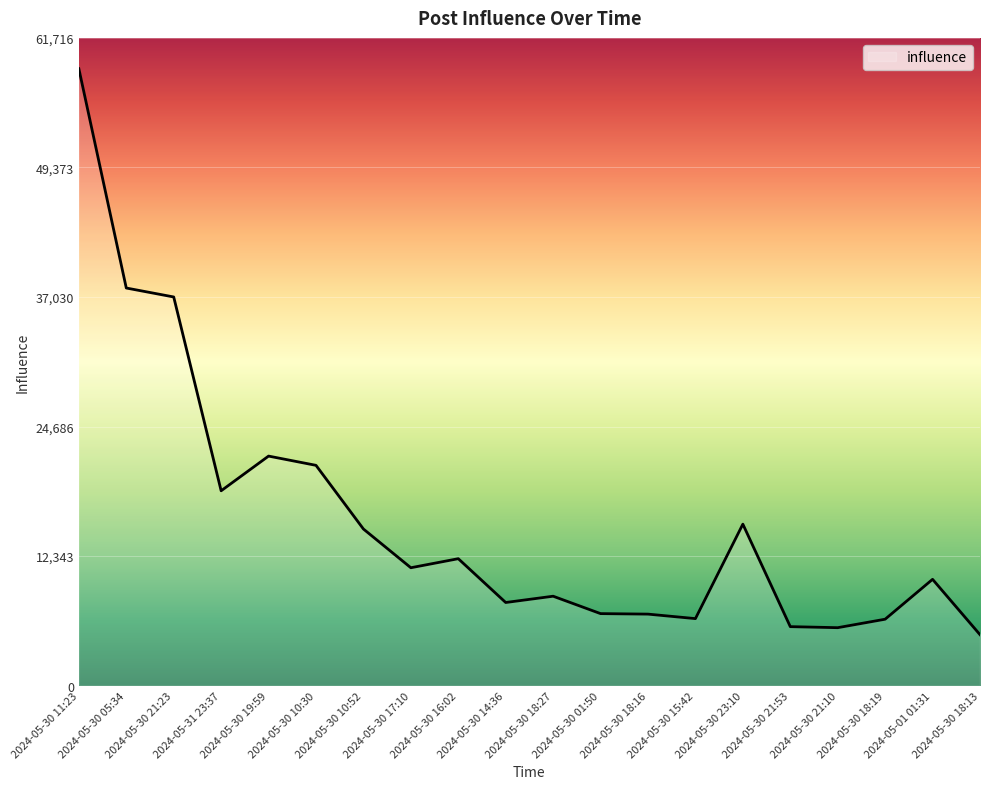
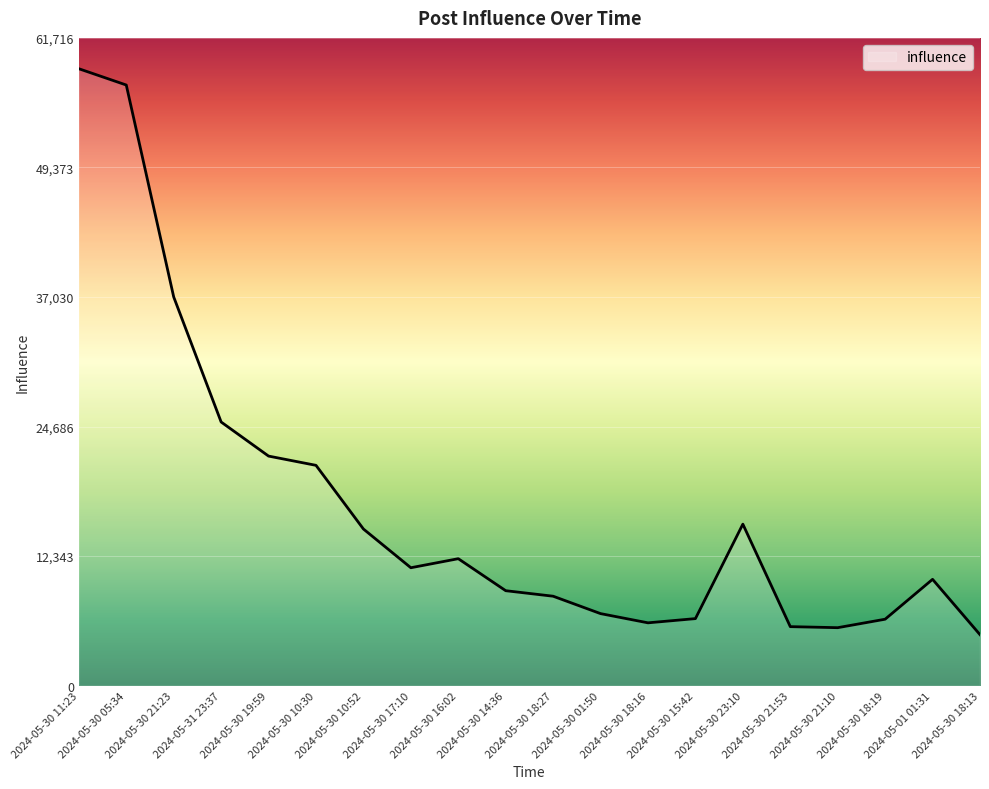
  {
    "2024-05-30 11:23": "58,800",
-   "2024-05-30 05:34": "37,900",
+   "2024-05-30 05:34": "57,200",
    "2024-05-30 21:23": "37,000",
-   "2024-05-31 23:37": "18,600",
+   "2024-05-31 23:37": "25,100",
    "2024-05-30 19:59": "21,900",
    "2024-05-30 10:30": "21,000",
    "2024-05-30 10:52": "14,900",
    "2024-05-30 17:10": "11,200",
    "2024-05-30 16:02": "12,100",
-   "2024-05-30 14:36": "7,900",
+   "2024-05-30 14:36": "9,000",
    "2024-05-30 18:27": "8,500",
    "2024-05-30 01:50": "6,900",
-   "2024-05-30 18:16": "6,800",
+   "2024-05-30 18:16": "6,000",
    "2024-05-30 15:42": "6,400",
    "2024-05-30 23:10": "15,400",
    "2024-05-30 21:53": "5,600",
    "2024-05-30 21:10": "5,500",
    "2024-05-30 18:19": "6,300",
    "2024-05-01 01:31": "10,100",
    "2024-05-30 18:13": "4,900"
  }
